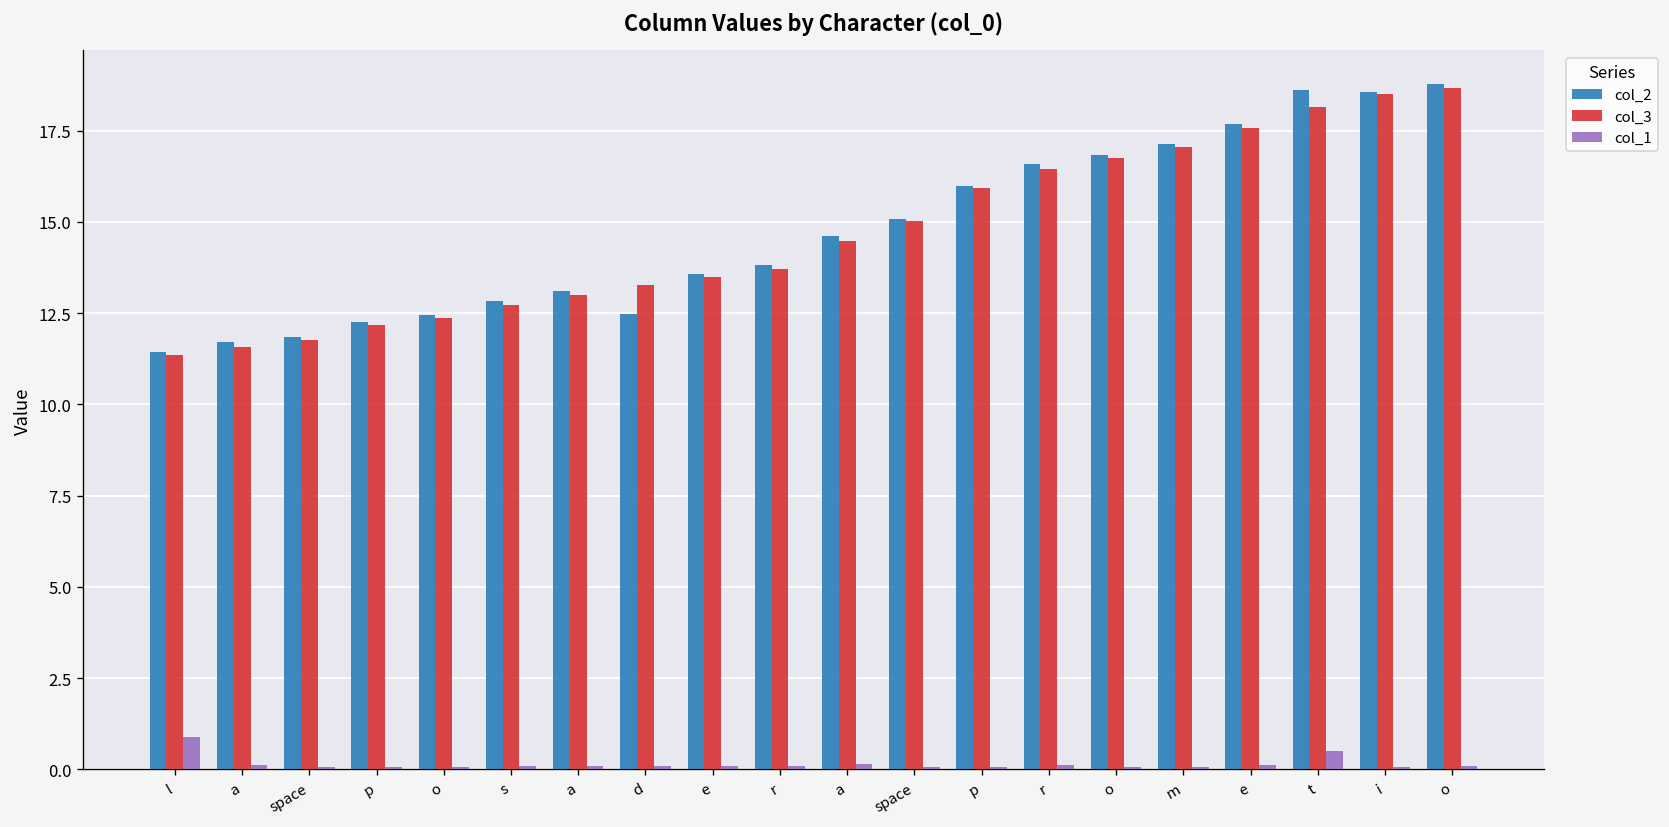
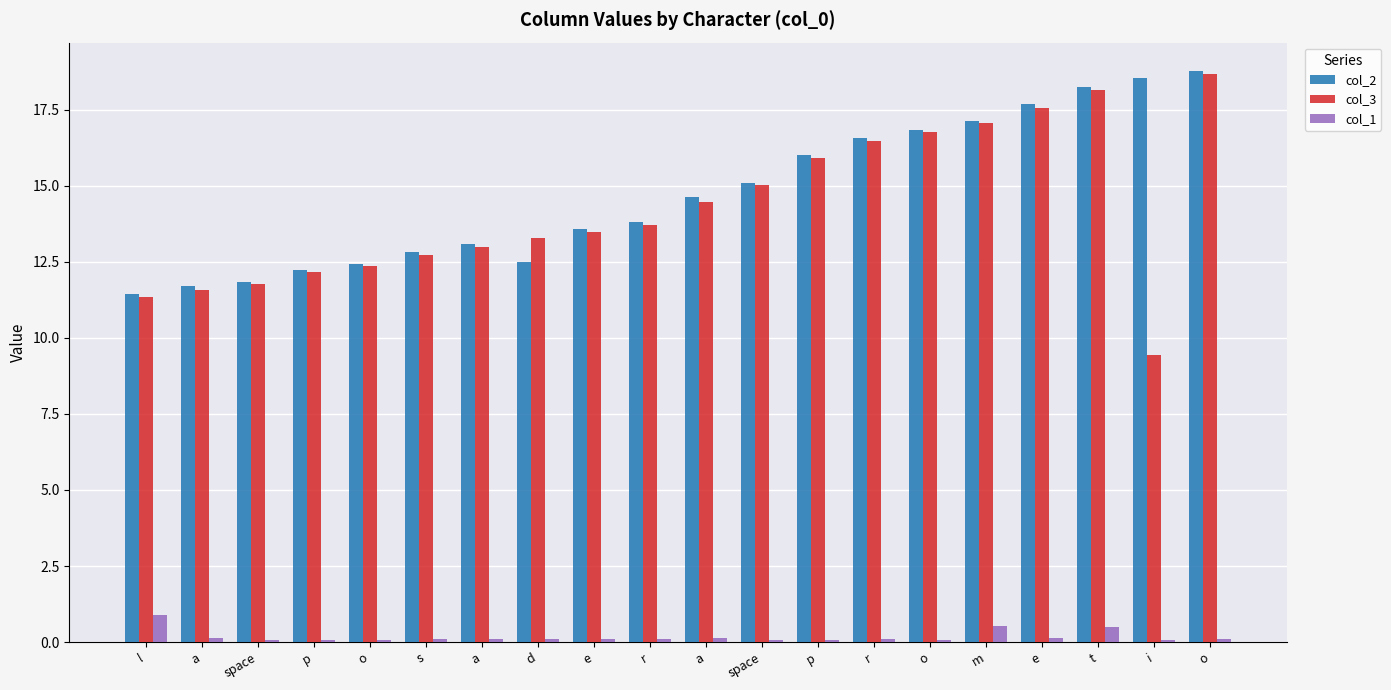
  {
    "col_2": {
      "l": 11.4,
      "s": 12.8,
      "d": 12.5,
      "m": 17.1,
-     "t": 18.6,
+     "t": 18.2,
      "i": 18.6
    },
    "col_3": {
      "l": 11.4,
      "s": 12.7,
      "d": 13.3,
      "m": 17.0,
      "t": 18.1,
-     "i": 18.5
+     "i": 9.4
    },
    "col_1": {
      "l": 0.9,
      "s": 0.1,
      "d": 0.1,
-     "m": 0.1,
+     "m": 0.5,
      "t": 0.5
    }
  }
